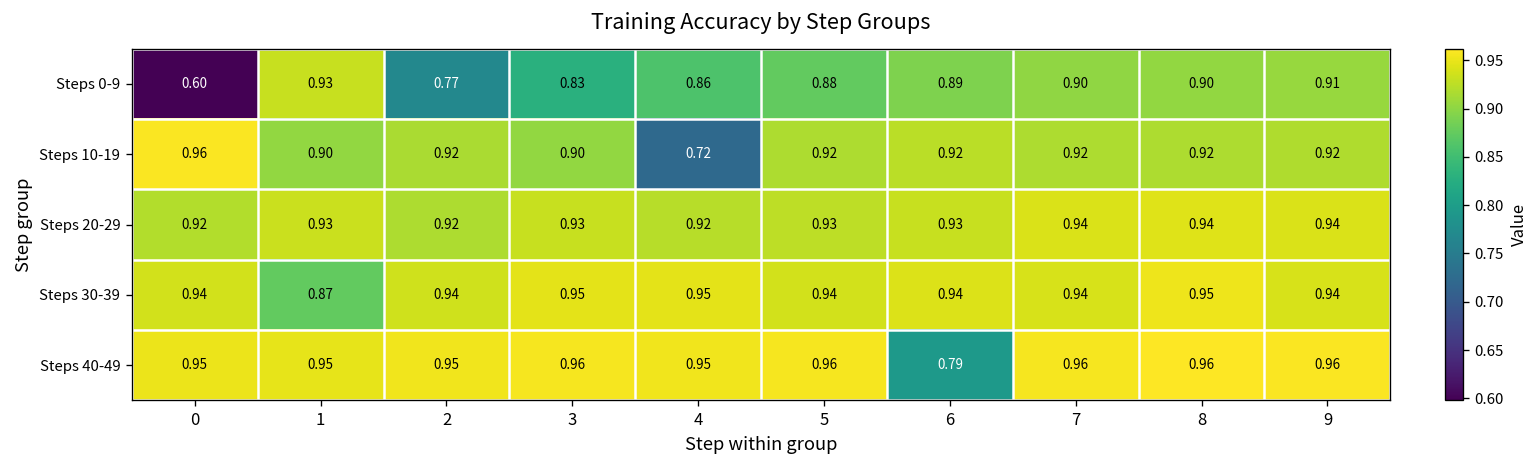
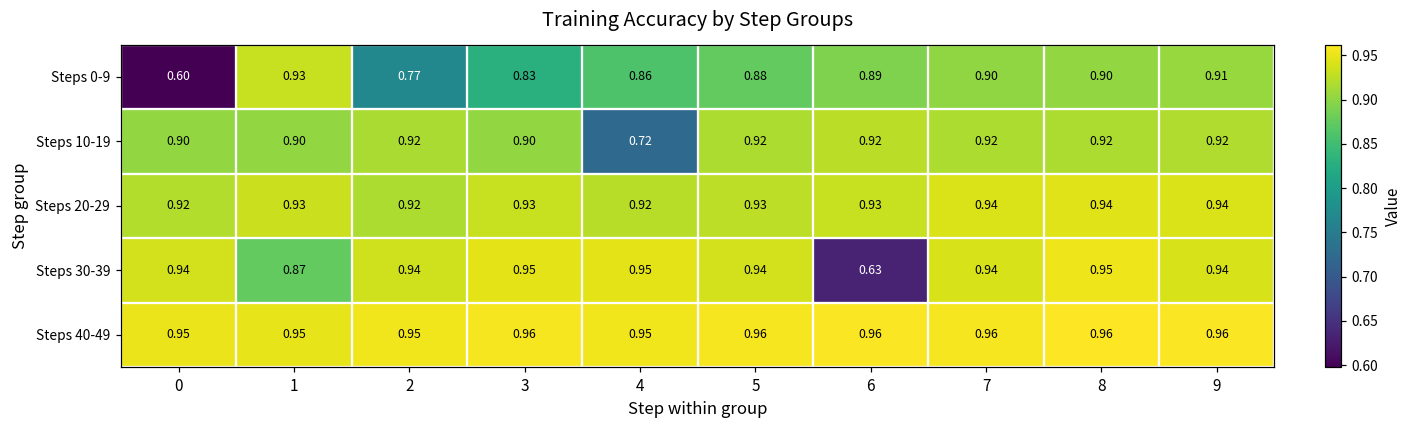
  {
    "Steps 0-9": {
      "0": 0.60,
      "1": 0.93,
      "2": 0.77,
      "3": 0.83,
      "4": 0.86,
      "5": 0.88,
      "6": 0.89,
      "7": 0.90,
      "8": 0.90,
      "9": 0.91
    },
    "Steps 10-19": {
-     "0": 0.96,
+     "0": 0.90,
      "1": 0.90,
      "2": 0.92,
      "3": 0.90,
      "4": 0.72,
      "5": 0.92,
      "6": 0.92,
      "7": 0.92,
      "8": 0.92,
      "9": 0.92
    },
    "Steps 20-29": {
      "0": 0.92,
      "1": 0.93,
      "2": 0.92,
      "3": 0.93,
      "4": 0.92,
      "5": 0.93,
      "6": 0.93,
      "7": 0.94,
      "8": 0.94,
      "9": 0.94
    },
    "Steps 30-39": {
      "0": 0.94,
      "1": 0.87,
      "2": 0.94,
      "3": 0.95,
      "4": 0.95,
      "5": 0.94,
-     "6": 0.94,
+     "6": 0.63,
      "7": 0.94,
      "8": 0.95,
      "9": 0.94
    },
    "Steps 40-49": {
      "0": 0.95,
      "1": 0.95,
      "2": 0.95,
      "3": 0.96,
      "4": 0.95,
      "5": 0.96,
-     "6": 0.79,
+     "6": 0.96,
      "7": 0.96,
      "8": 0.96,
      "9": 0.96
    }
  }
